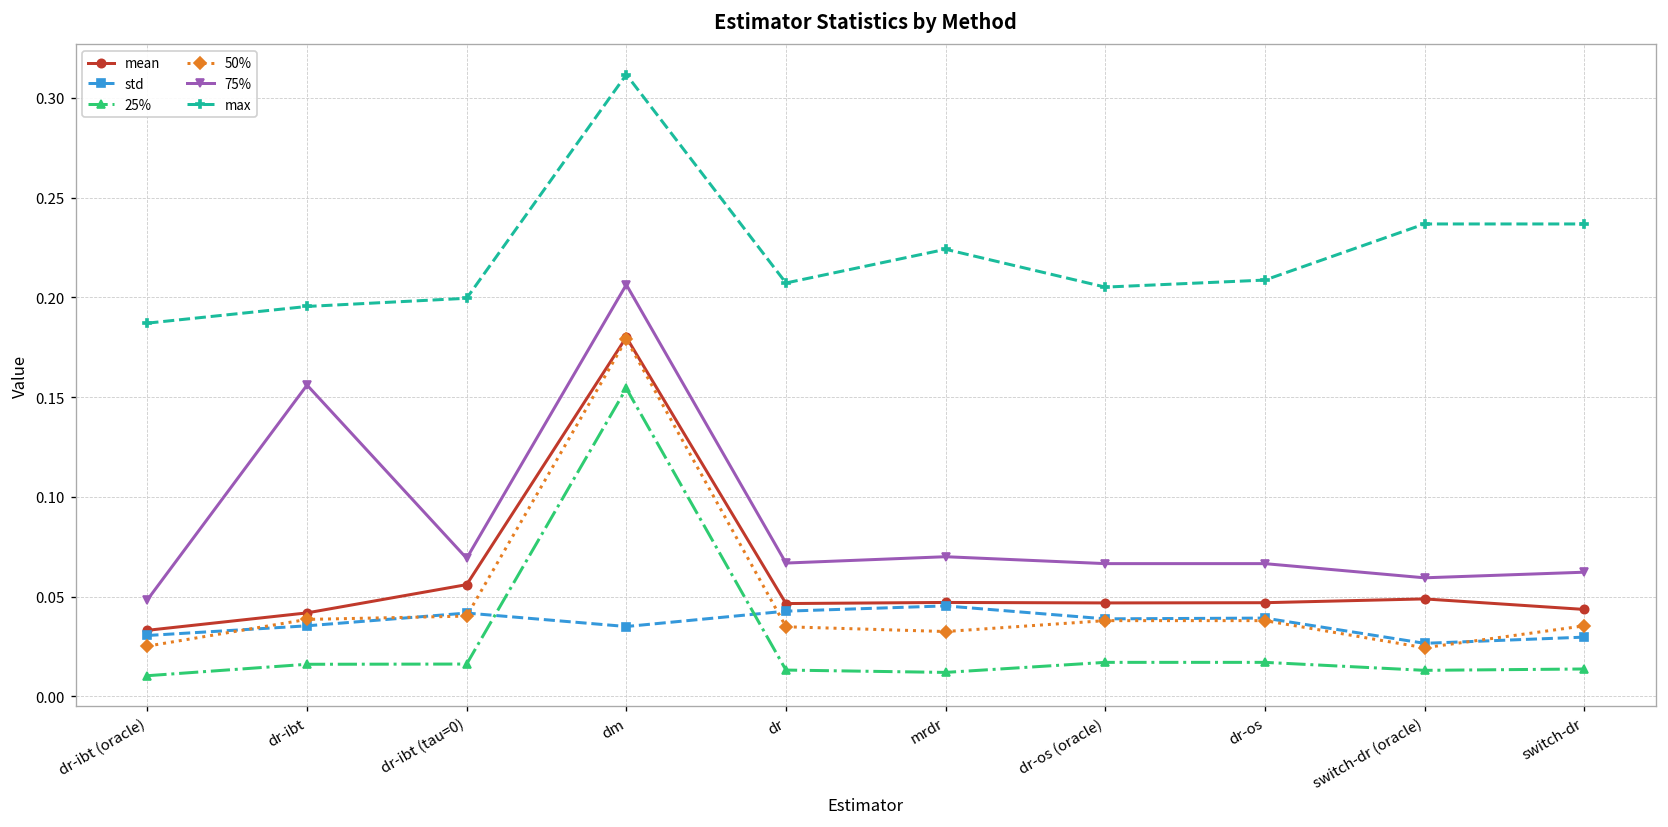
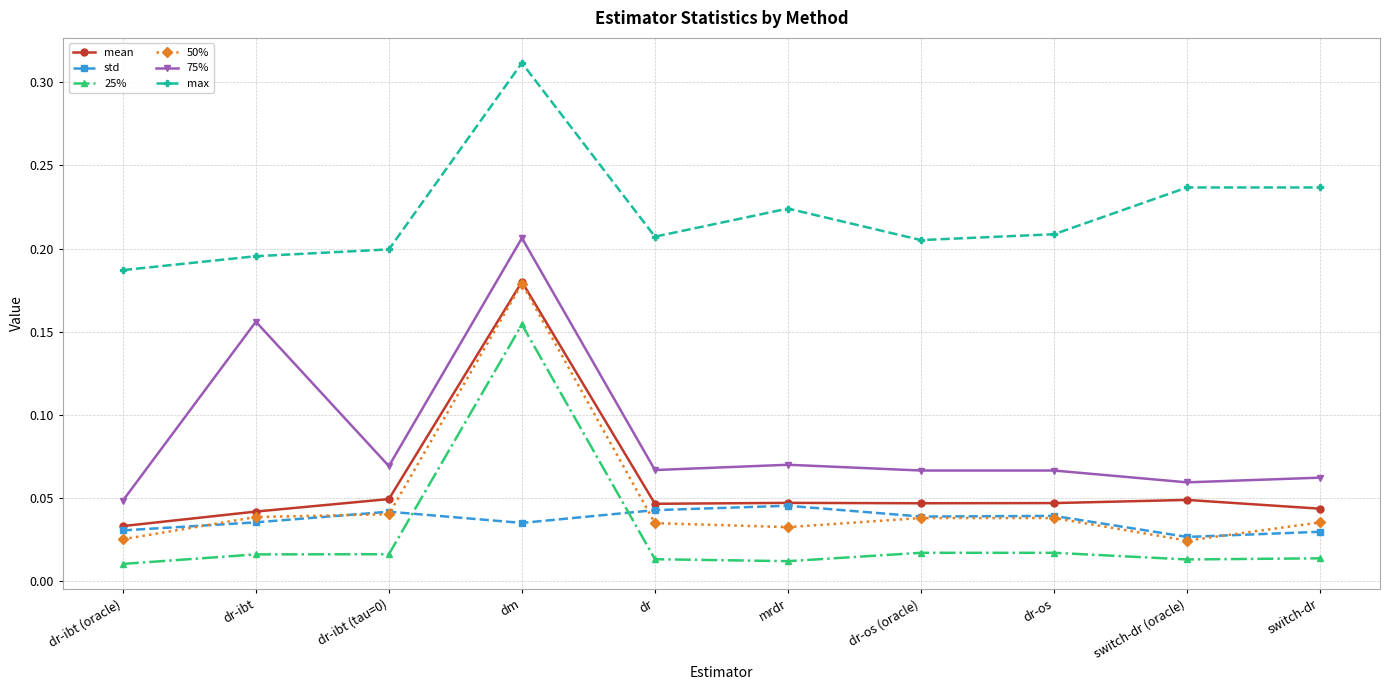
  {
    "mean": {
      "dr-ibt (oracle)": 0.033,
      "dr-ibt": 0.042,
-     "dr-ibt (tau=0)": 0.056,
+     "dr-ibt (tau=0)": 0.049,
      "dr": 0.047,
      "mrdr": 0.047,
      "dr-os (oracle)": 0.047,
      "dr-os": 0.047,
      "switch-dr (oracle)": 0.049,
      "switch-dr": 0.044
    },
    "std": {
      "dr-ibt (oracle)": 0.031,
      "dr-ibt": 0.035,
      "dr-ibt (tau=0)": 0.042,
      "dm": 0.035,
      "dr": 0.043,
      "mrdr": 0.045,
      "switch-dr (oracle)": 0.027,
      "switch-dr": 0.030
    },
    "50%": {
      "dr-ibt (oracle)": 0.025,
      "dr-ibt": 0.039,
      "dr-ibt (tau=0)": 0.040,
      "dr": 0.035,
      "mrdr": 0.033,
      "switch-dr (oracle)": 0.024,
      "switch-dr": 0.035
    },
    "75%": {
      "dr-ibt (oracle)": 0.048,
      "dr-ibt": 0.156,
      "dr-ibt (tau=0)": 0.069,
      "dm": 0.206,
      "dr": 0.067,
      "mrdr": 0.070,
      "dr-os (oracle)": 0.067,
      "dr-os": 0.067,
      "switch-dr (oracle)": 0.059,
      "switch-dr": 0.062
    }
  }
